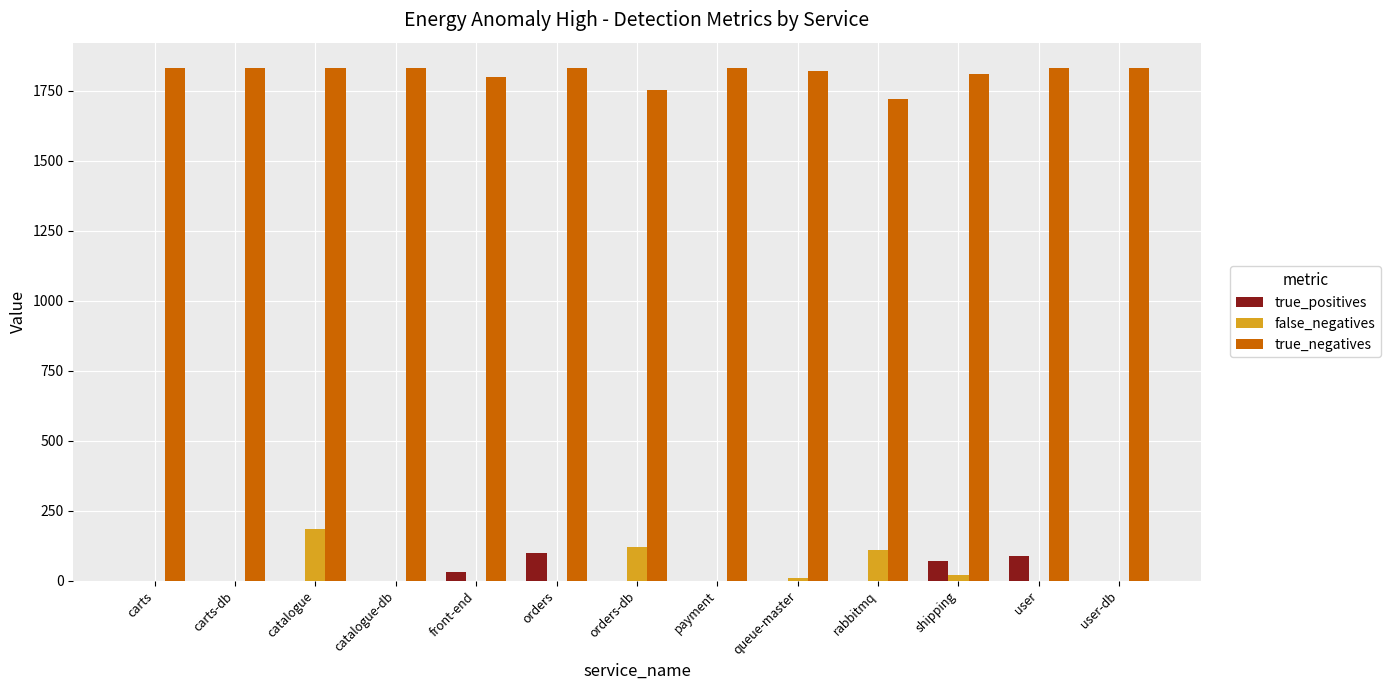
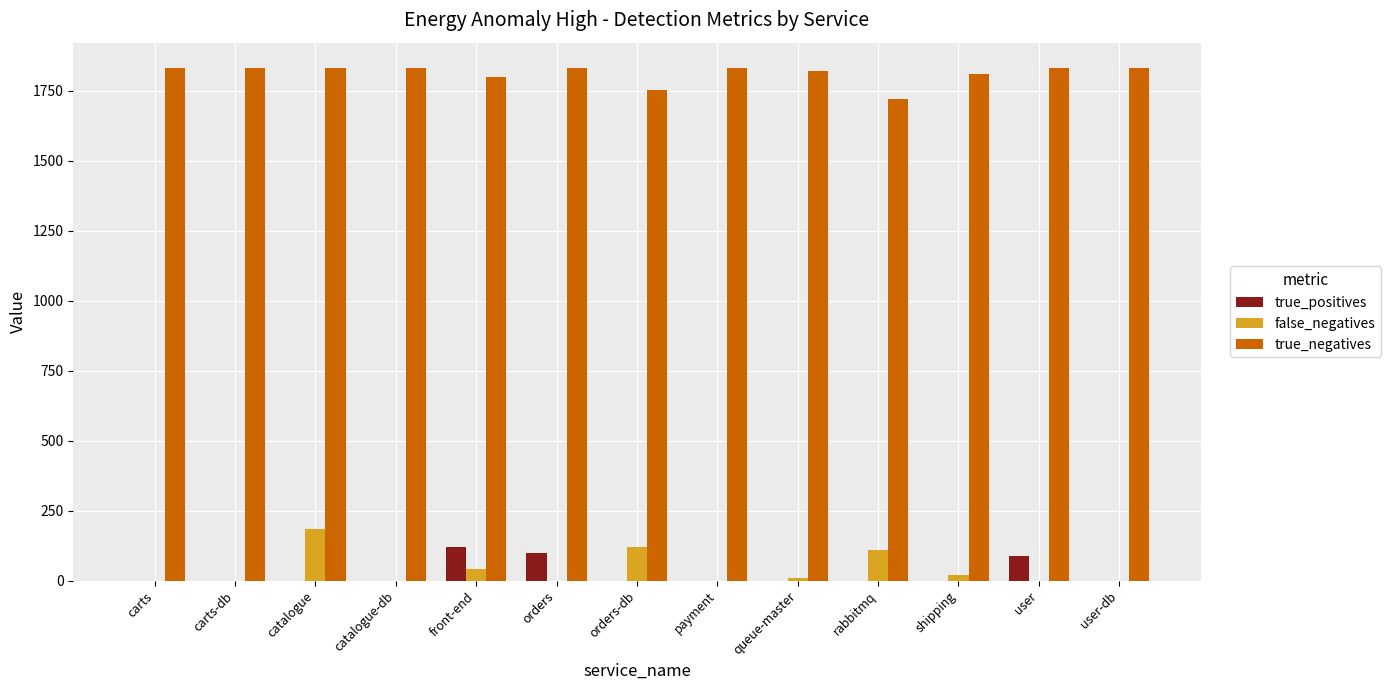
  {
    "true_positives": {
      "carts": 0,
      "carts-db": 0,
      "catalogue": 0,
      "catalogue-db": 0,
-     "front-end": 30,
+     "front-end": 120,
      "orders": 100,
      "orders-db": 0,
      "payment": 0,
      "queue-master": 0,
      "rabbitmq": 0,
-     "shipping": 70,
+     "shipping": 0,
      "user": 90,
      "user-db": 0
    },
    "false_negatives": {
      "carts": 0,
      "carts-db": 0,
      "catalogue": 180,
      "catalogue-db": 0,
-     "front-end": 0,
+     "front-end": 40,
      "orders": 0,
      "orders-db": 120,
      "payment": 0,
      "rabbitmq": 110,
      "shipping": 20,
      "user": 0,
      "user-db": 0
    },
    "true_negatives": {
      "carts": 1830,
      "carts-db": 1830,
      "catalogue": 1830,
      "catalogue-db": 1830,
      "front-end": 1800,
      "orders": 1830,
      "orders-db": 1750,
      "payment": 1830,
      "queue-master": 1820,
      "rabbitmq": 1720,
      "shipping": 1810,
      "user": 1830,
      "user-db": 1830
    }
  }
